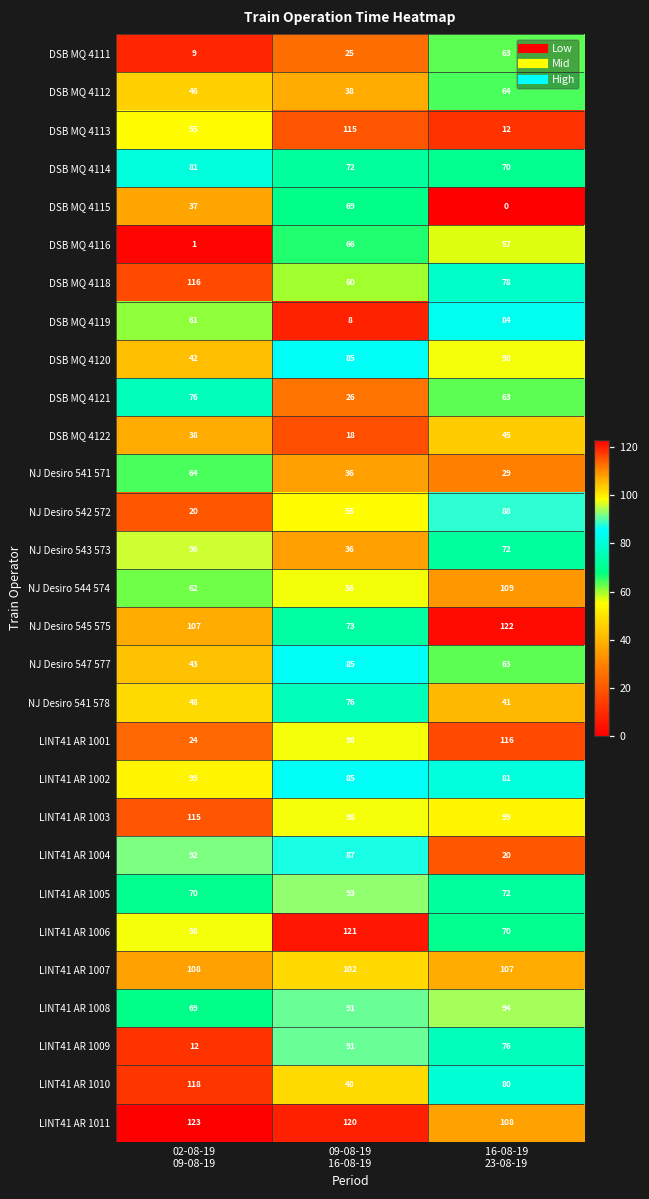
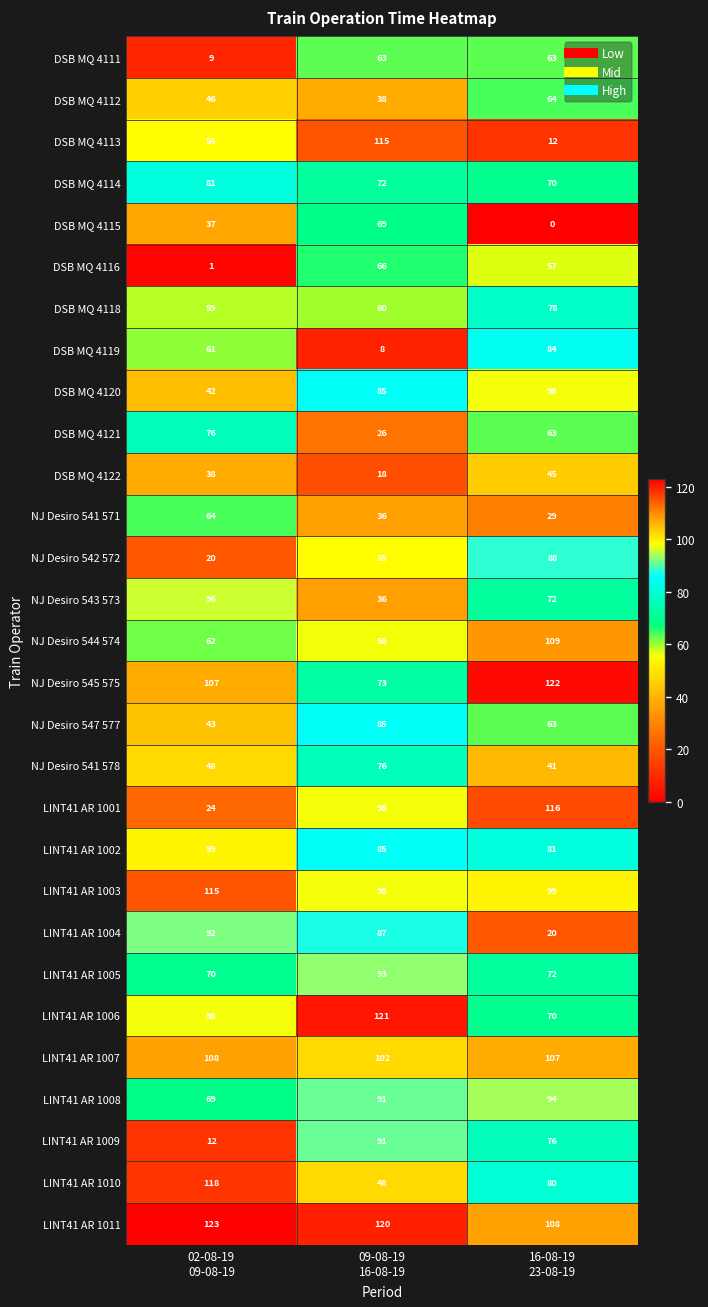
  {
    "DSB MQ 4111": {
      "02-08-19 09-08-19": 9,
-     "09-08-19 16-08-19": 25,
+     "09-08-19 16-08-19": 63,
      "16-08-19 23-08-19": 63
    },
    "DSB MQ 4112": {
      "02-08-19 09-08-19": 46,
      "09-08-19 16-08-19": 38,
      "16-08-19 23-08-19": 64
    },
    "DSB MQ 4113": {
      "02-08-19 09-08-19": 55,
      "09-08-19 16-08-19": 115,
      "16-08-19 23-08-19": 12
    },
    "DSB MQ 4114": {
      "02-08-19 09-08-19": 81,
      "09-08-19 16-08-19": 72,
      "16-08-19 23-08-19": 70
    },
    "DSB MQ 4115": {
      "02-08-19 09-08-19": 37,
      "09-08-19 16-08-19": 69,
      "16-08-19 23-08-19": 0
    },
    "DSB MQ 4116": {
      "02-08-19 09-08-19": 1,
      "09-08-19 16-08-19": 66,
      "16-08-19 23-08-19": 57
    },
    "DSB MQ 4118": {
-     "02-08-19 09-08-19": 116,
+     "02-08-19 09-08-19": 59,
      "09-08-19 16-08-19": 60,
      "16-08-19 23-08-19": 78
    },
    "DSB MQ 4119": {
      "02-08-19 09-08-19": 61,
      "09-08-19 16-08-19": 8,
      "16-08-19 23-08-19": 84
    },
    "DSB MQ 4120": {
      "02-08-19 09-08-19": 42,
      "09-08-19 16-08-19": 85,
      "16-08-19 23-08-19": 98
    },
    "DSB MQ 4121": {
      "02-08-19 09-08-19": 76,
      "09-08-19 16-08-19": 26,
      "16-08-19 23-08-19": 63
    },
    "DSB MQ 4122": {
      "02-08-19 09-08-19": 38,
      "09-08-19 16-08-19": 18,
      "16-08-19 23-08-19": 45
    },
    "NJ Desiro 541 571": {
      "02-08-19 09-08-19": 64,
      "09-08-19 16-08-19": 36,
      "16-08-19 23-08-19": 29
    },
    "NJ Desiro 542 572": {
      "02-08-19 09-08-19": 20,
      "09-08-19 16-08-19": 55,
      "16-08-19 23-08-19": 88
    },
    "NJ Desiro 543 573": {
      "02-08-19 09-08-19": 96,
      "09-08-19 16-08-19": 36,
      "16-08-19 23-08-19": 72
    },
    "NJ Desiro 544 574": {
      "02-08-19 09-08-19": 62,
      "09-08-19 16-08-19": 56,
      "16-08-19 23-08-19": 109
    },
    "NJ Desiro 545 575": {
      "02-08-19 09-08-19": 107,
      "09-08-19 16-08-19": 73,
      "16-08-19 23-08-19": 122
    },
    "NJ Desiro 547 577": {
      "02-08-19 09-08-19": 43,
      "09-08-19 16-08-19": 85,
      "16-08-19 23-08-19": 63
    },
    "NJ Desiro 541 578": {
      "02-08-19 09-08-19": 48,
      "09-08-19 16-08-19": 76,
      "16-08-19 23-08-19": 41
    },
    "LINT41 AR 1001": {
      "02-08-19 09-08-19": 24,
      "09-08-19 16-08-19": 98,
      "16-08-19 23-08-19": 116
    },
    "LINT41 AR 1002": {
      "02-08-19 09-08-19": 99,
      "09-08-19 16-08-19": 85,
      "16-08-19 23-08-19": 81
    },
    "LINT41 AR 1003": {
      "02-08-19 09-08-19": 115,
      "09-08-19 16-08-19": 98,
      "16-08-19 23-08-19": 99
    },
    "LINT41 AR 1004": {
      "02-08-19 09-08-19": 92,
      "09-08-19 16-08-19": 87,
      "16-08-19 23-08-19": 20
    },
    "LINT41 AR 1005": {
      "02-08-19 09-08-19": 70,
      "09-08-19 16-08-19": 93,
      "16-08-19 23-08-19": 72
    },
    "LINT41 AR 1006": {
      "02-08-19 09-08-19": 98,
      "09-08-19 16-08-19": 121,
      "16-08-19 23-08-19": 70
    },
    "LINT41 AR 1007": {
      "02-08-19 09-08-19": 108,
      "09-08-19 16-08-19": 102,
      "16-08-19 23-08-19": 107
    },
    "LINT41 AR 1008": {
      "02-08-19 09-08-19": 69,
      "09-08-19 16-08-19": 91,
      "16-08-19 23-08-19": 94
    },
    "LINT41 AR 1009": {
      "02-08-19 09-08-19": 12,
      "09-08-19 16-08-19": 91,
      "16-08-19 23-08-19": 76
    },
    "LINT41 AR 1010": {
      "02-08-19 09-08-19": 118,
      "09-08-19 16-08-19": 48,
      "16-08-19 23-08-19": 80
    },
    "LINT41 AR 1011": {
      "02-08-19 09-08-19": 123,
      "09-08-19 16-08-19": 120,
      "16-08-19 23-08-19": 108
    }
  }
